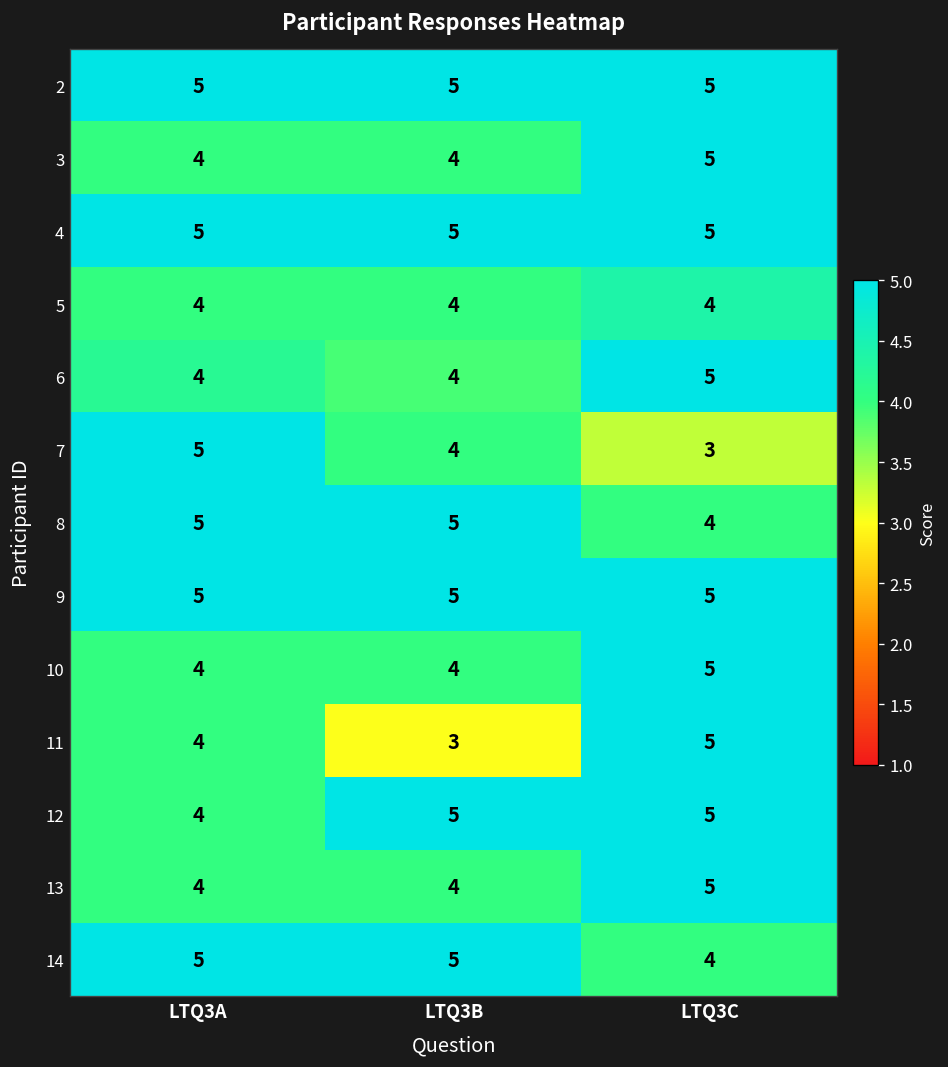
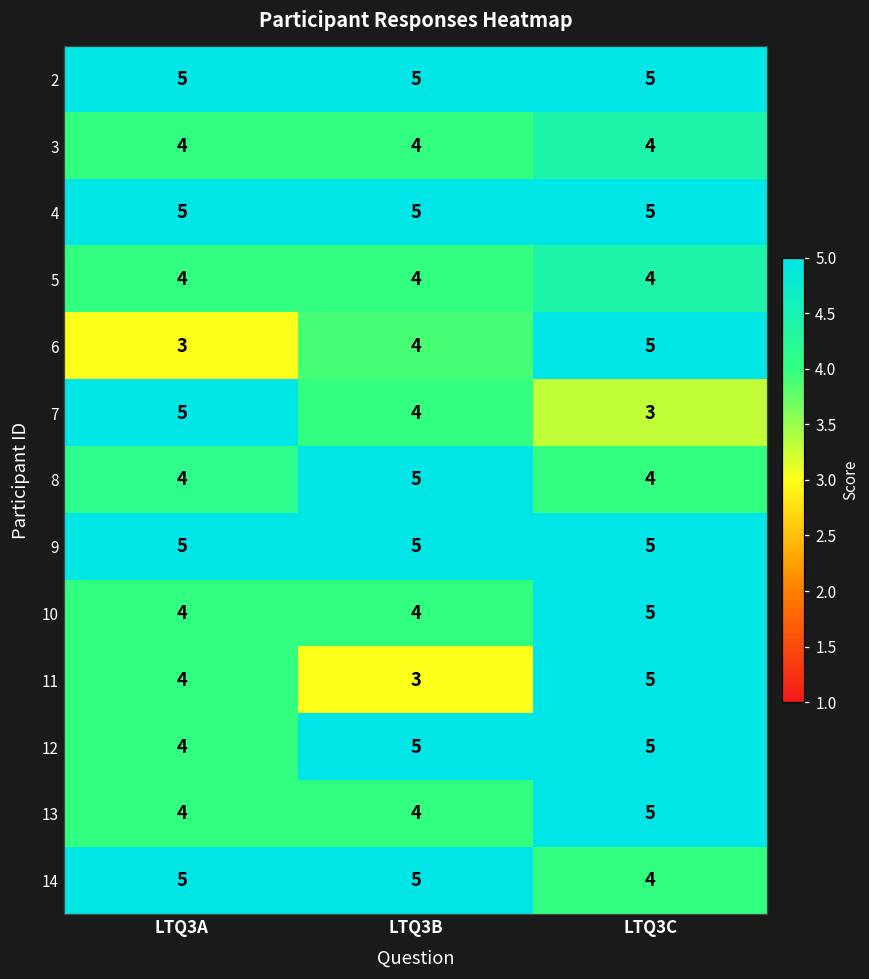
  {
    "2": {
      "LTQ3A": 5,
      "LTQ3B": 5,
      "LTQ3C": 5
    },
    "3": {
      "LTQ3A": 4,
      "LTQ3B": 4,
-     "LTQ3C": 5
+     "LTQ3C": 4
    },
    "4": {
      "LTQ3A": 5,
      "LTQ3B": 5,
      "LTQ3C": 5
    },
    "5": {
      "LTQ3A": 4,
      "LTQ3B": 4,
      "LTQ3C": 4
    },
    "6": {
-     "LTQ3A": 4,
+     "LTQ3A": 3,
      "LTQ3B": 4,
      "LTQ3C": 5
    },
    "7": {
      "LTQ3A": 5,
      "LTQ3B": 4,
      "LTQ3C": 3
    },
    "8": {
-     "LTQ3A": 5,
+     "LTQ3A": 4,
      "LTQ3B": 5,
      "LTQ3C": 4
    },
    "9": {
      "LTQ3A": 5,
      "LTQ3B": 5,
      "LTQ3C": 5
    },
    "10": {
      "LTQ3A": 4,
      "LTQ3B": 4,
      "LTQ3C": 5
    },
    "11": {
      "LTQ3A": 4,
      "LTQ3B": 3,
      "LTQ3C": 5
    },
    "12": {
      "LTQ3A": 4,
      "LTQ3B": 5,
      "LTQ3C": 5
    },
    "13": {
      "LTQ3A": 4,
      "LTQ3B": 4,
      "LTQ3C": 5
    },
    "14": {
      "LTQ3A": 5,
      "LTQ3B": 5,
      "LTQ3C": 4
    }
  }
